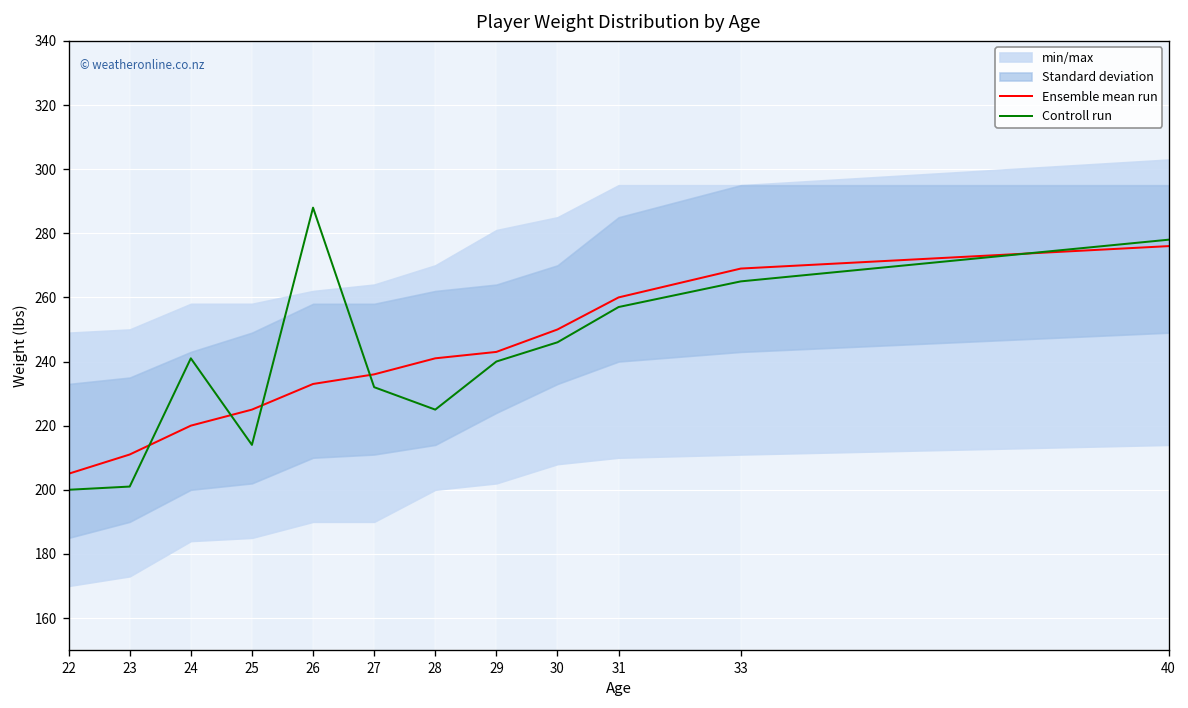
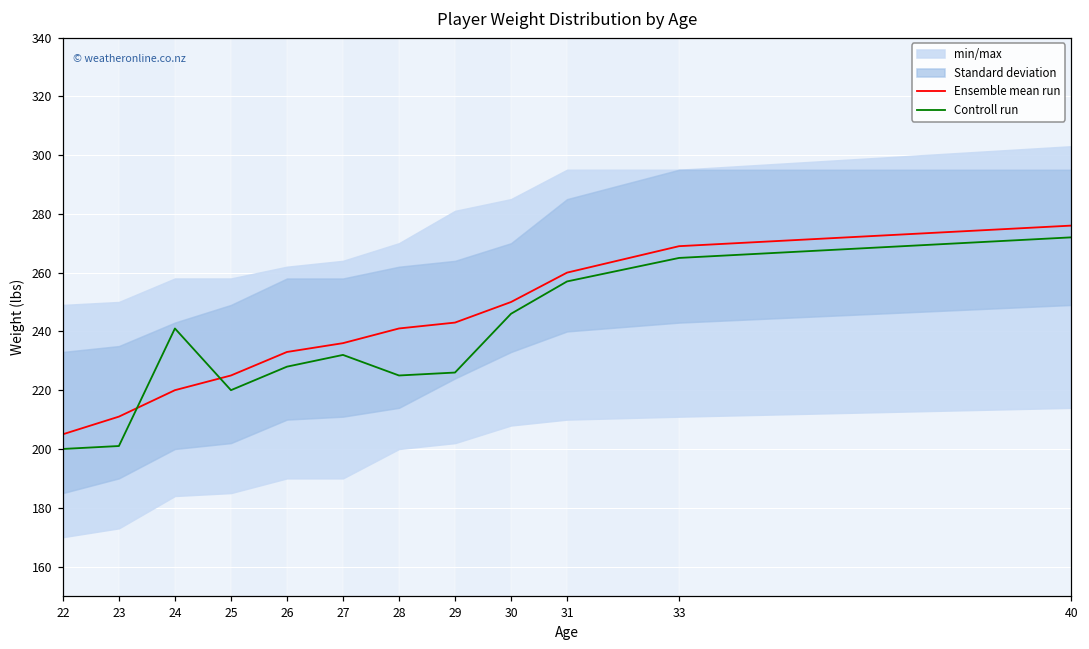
  {
    "Ensemble mean run": {
      "22": 205,
      "23": 211,
      "24": 220,
      "25": 225,
      "26": 233,
      "27": 236,
      "28": 241,
      "29": 243,
      "30": 250,
      "31": 260,
      "33": 269,
      "40": 276
    },
    "Controll run": {
      "22": 200,
      "23": 201,
      "24": 241,
-     "25": 214,
-     "26": 288,
+     "25": 220,
+     "26": 228,
      "27": 232,
      "28": 225,
-     "29": 240,
+     "29": 226,
      "30": 246,
      "31": 257,
      "33": 265,
-     "40": 278
+     "40": 272
    }
  }
